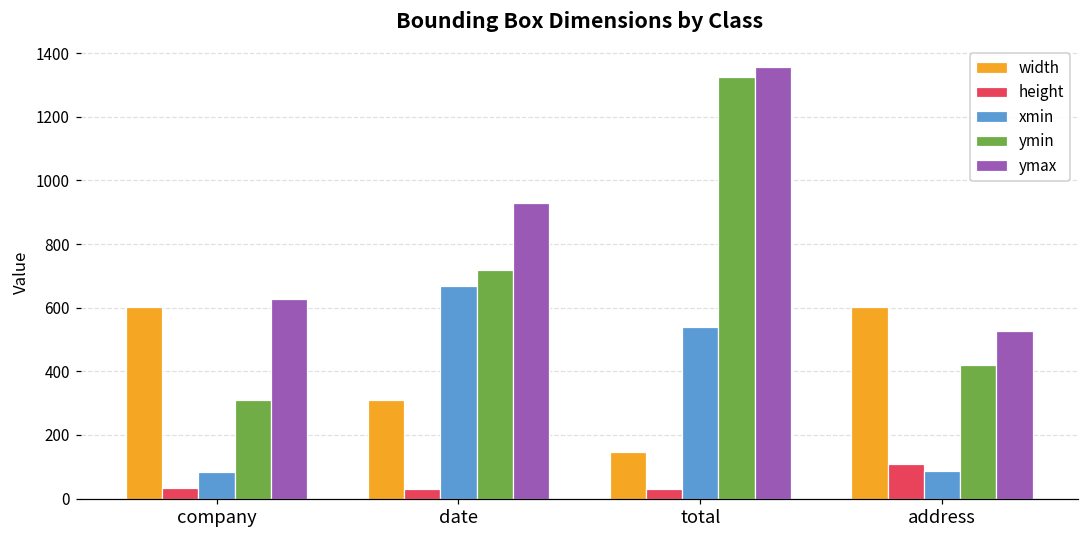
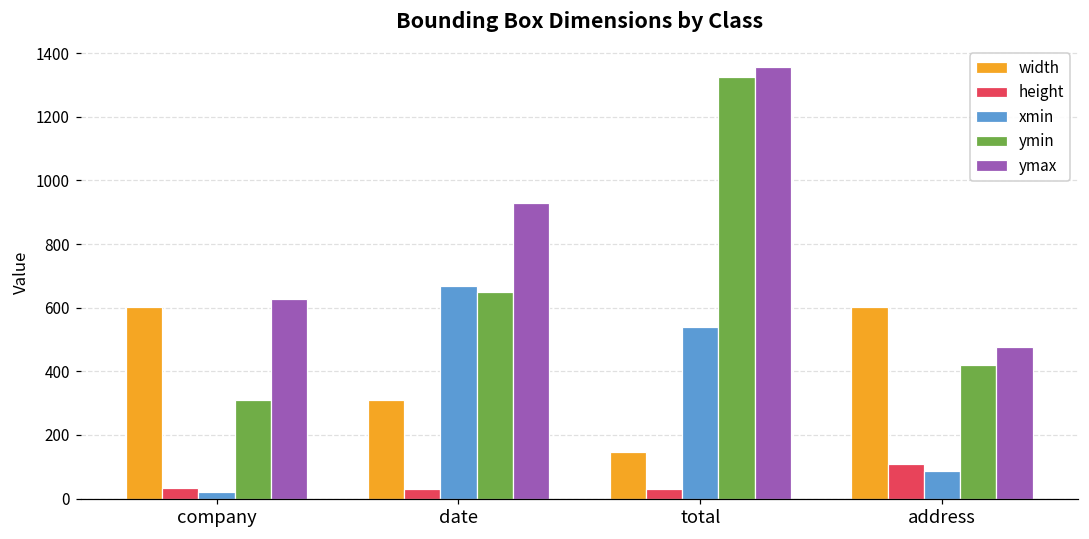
  {
    "width": {
      "company": 600,
      "date": 310,
      "total": 150,
      "address": 600
    },
    "height": {
      "company": 30,
      "date": 30,
      "total": 30,
      "address": 110
    },
    "xmin": {
-     "company": 90,
+     "company": 20,
      "date": 670,
      "total": 540,
      "address": 90
    },
    "ymin": {
      "company": 310,
-     "date": 720,
+     "date": 650,
      "total": 1330,
      "address": 420
    },
    "ymax": {
      "company": 630,
      "date": 930,
      "total": 1360,
-     "address": 530
+     "address": 480
    }
  }
